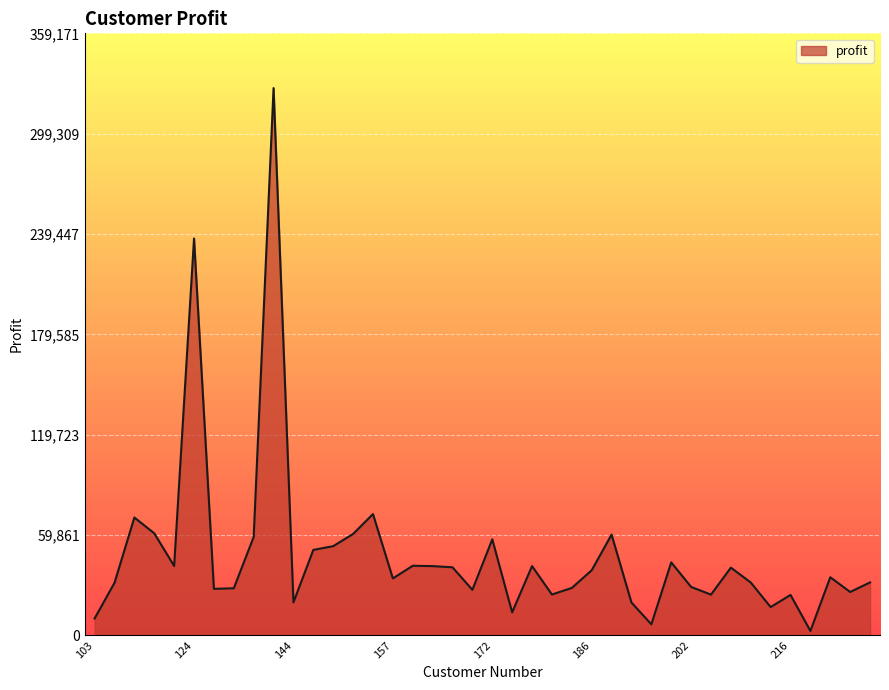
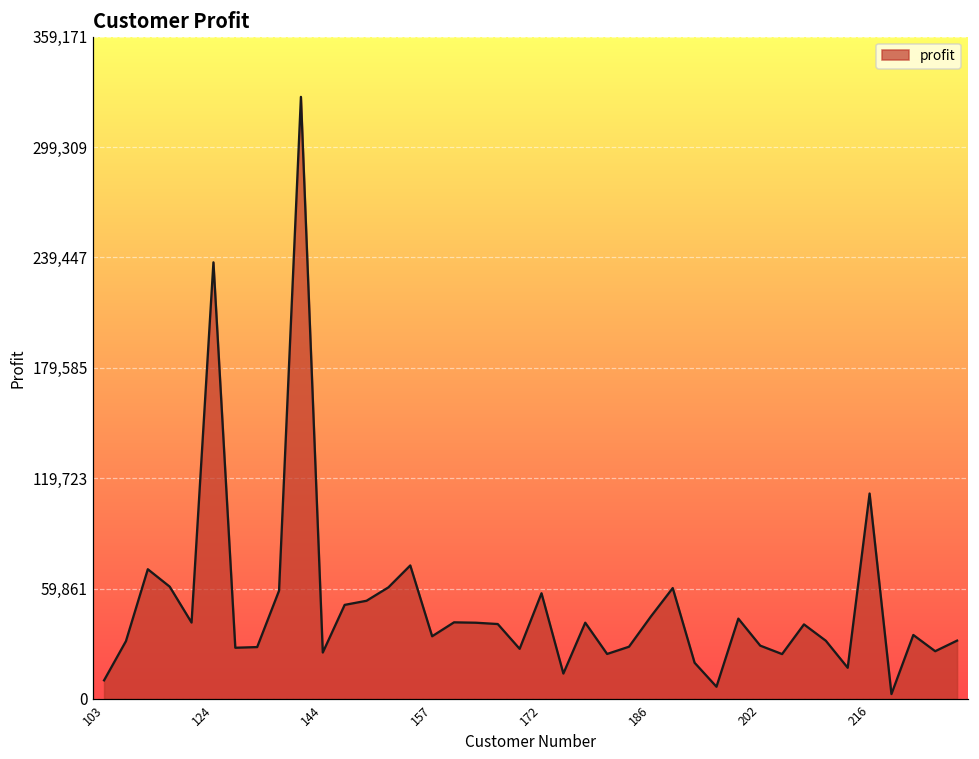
  {
    "103": "10,000",
    "124": "237,000",
-   "144": "20,000",
+   "144": "25,000",
    "157": "34,000",
    "172": "57,000",
-   "186": "39,000",
+   "186": "45,000",
    "202": "29,000",
-   "216": "24,000"
+   "216": "111,000"
  }
